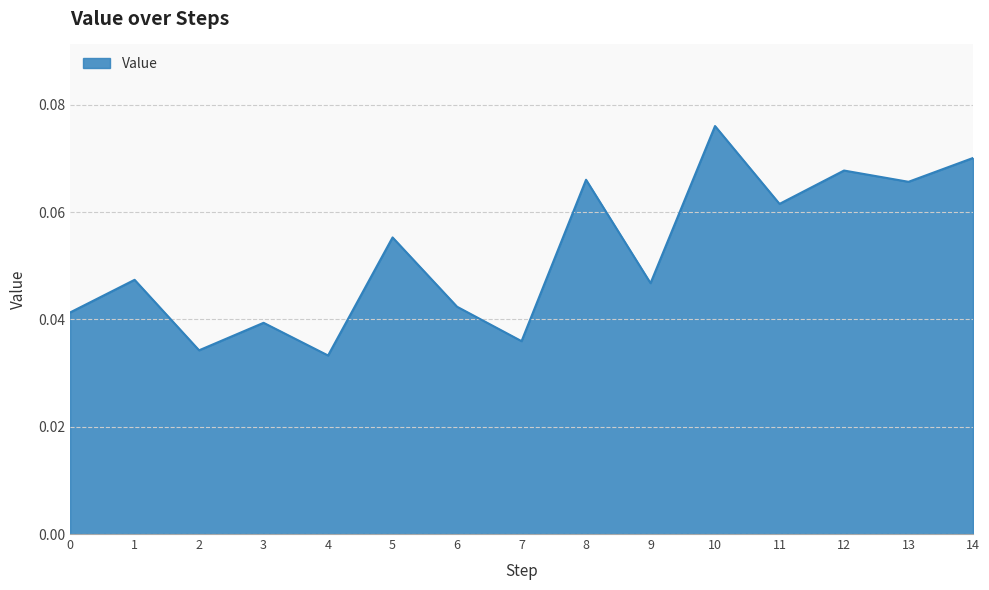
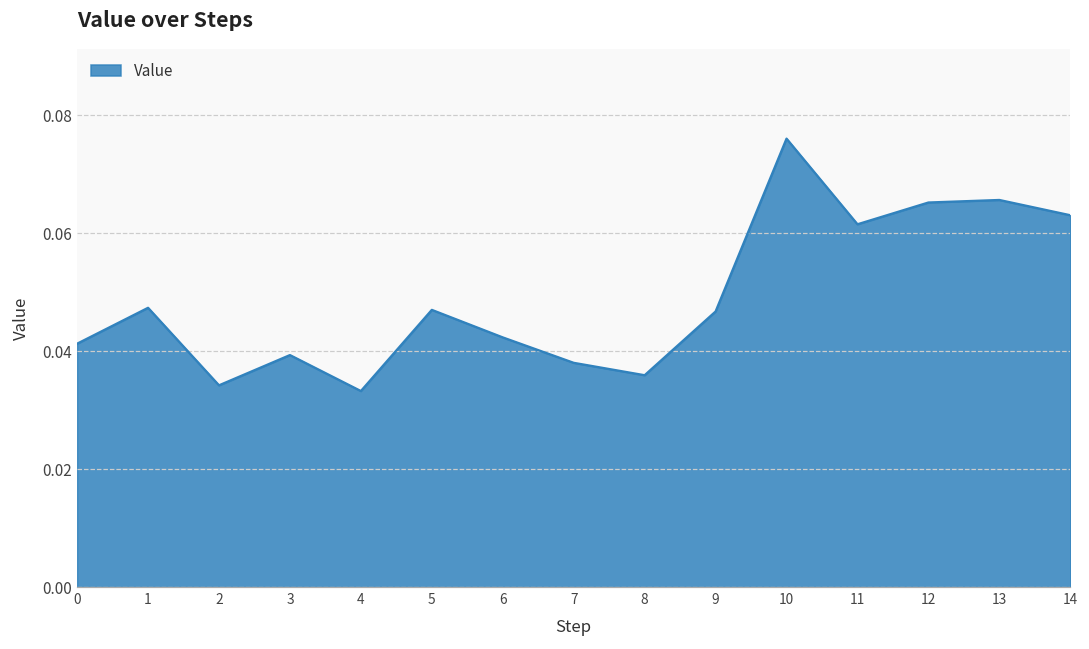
  {
    "0": 0.041,
    "1": 0.047,
    "2": 0.034,
    "3": 0.039,
    "4": 0.033,
-   "5": 0.055,
+   "5": 0.047,
    "6": 0.042,
-   "7": 0.036,
-   "8": 0.066,
+   "7": 0.038,
+   "8": 0.036,
    "9": 0.047,
    "10": 0.076,
    "11": 0.062,
-   "12": 0.068,
+   "12": 0.065,
    "13": 0.066,
-   "14": 0.070
+   "14": 0.063
  }
